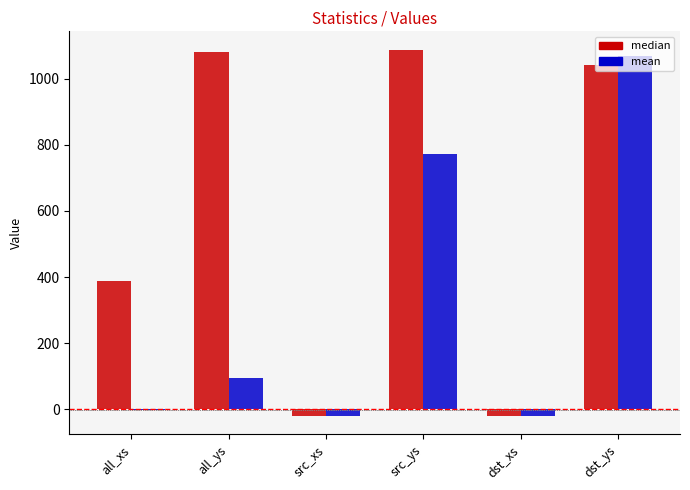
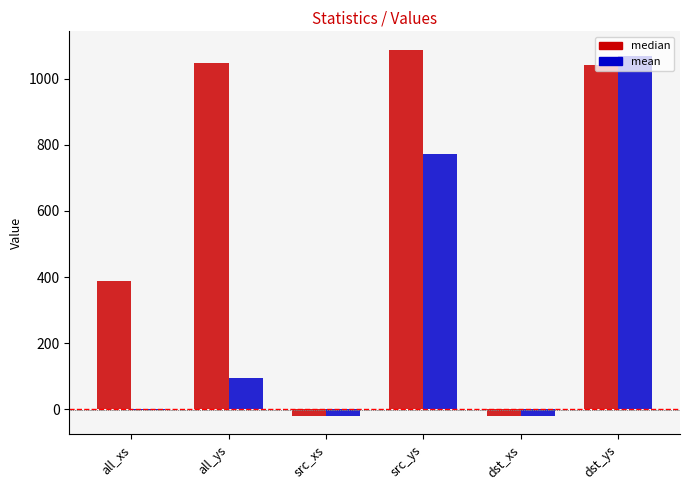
  {
    "median": {
      "all_xs": 390,
-     "all_ys": 1080,
+     "all_ys": 1050,
      "src_xs": -20,
      "src_ys": 1090,
      "dst_xs": -20
    },
    "mean": {
      "all_ys": 100,
      "src_xs": -20,
      "src_ys": 770,
      "dst_xs": -20
    }
  }
